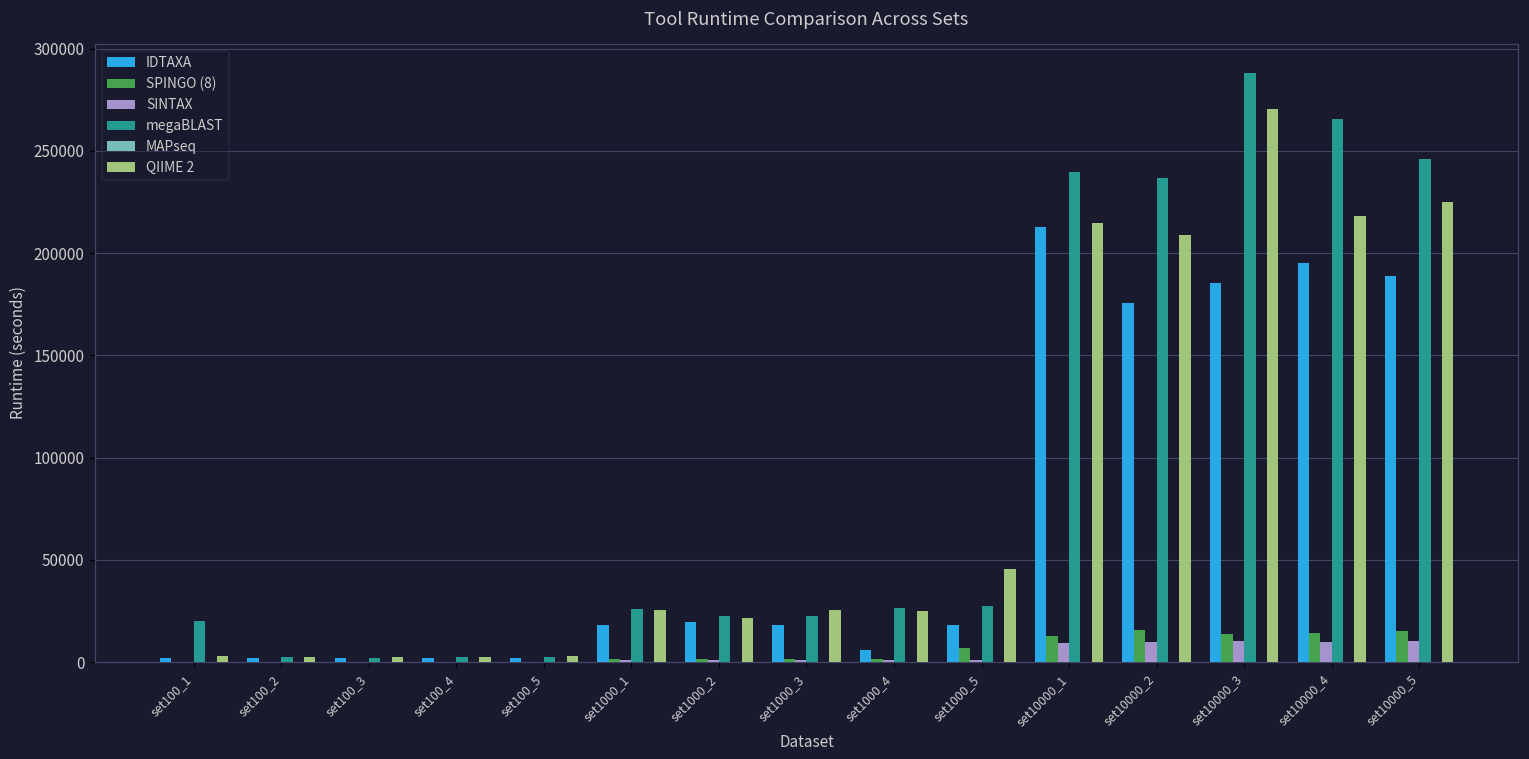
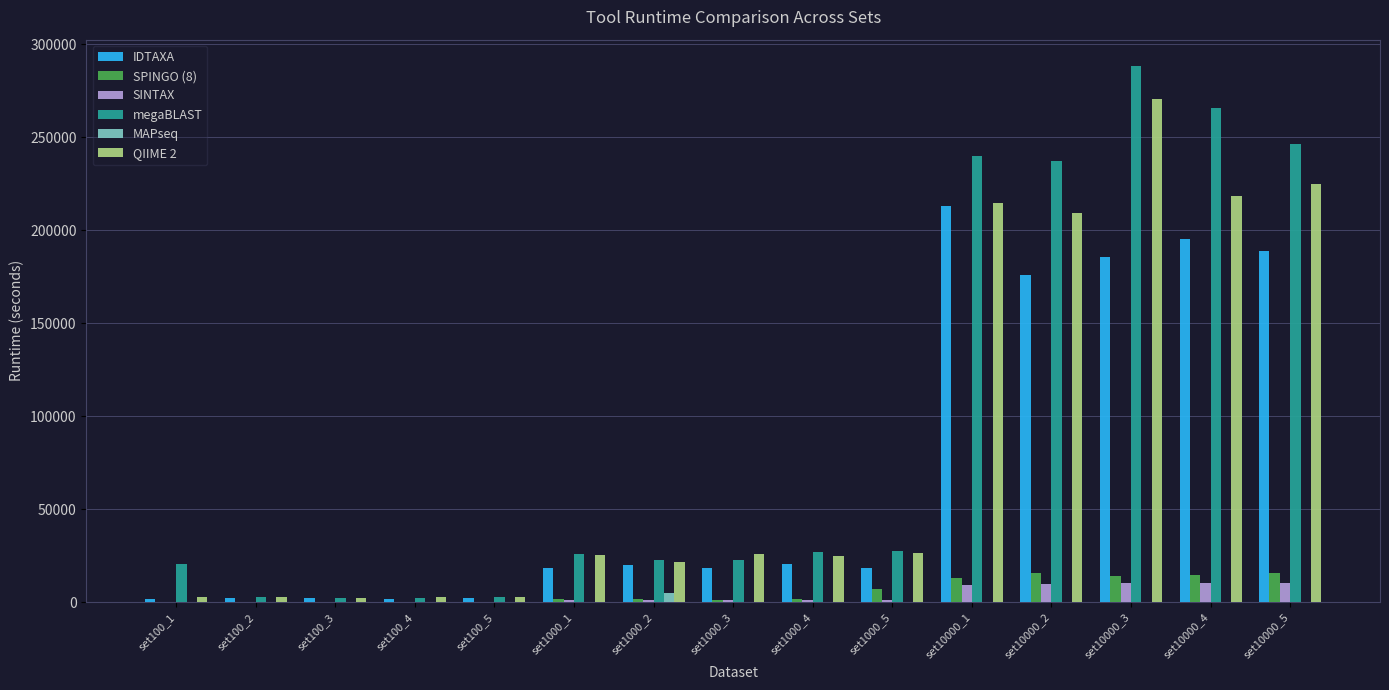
  {
    "IDTAXA": {
      "set100_1": 2000,
      "set100_2": 2000,
      "set100_3": 2000,
      "set100_4": 2000,
      "set100_5": 2000,
      "set1000_1": 18000,
      "set1000_2": 20000,
      "set1000_3": 18000,
-     "set1000_4": 6000,
+     "set1000_4": 20000,
      "set1000_5": 18000,
      "set10000_1": 213000,
      "set10000_2": 176000,
      "set10000_3": 185000,
      "set10000_4": 195000,
      "set10000_5": 189000
    },
    "SPINGO (8)": {
      "set1000_1": 2000,
      "set1000_2": 2000,
      "set1000_3": 1000,
      "set1000_4": 2000,
      "set1000_5": 7000,
      "set10000_1": 13000,
      "set10000_2": 16000,
      "set10000_3": 14000,
      "set10000_4": 14000,
      "set10000_5": 15000
    },
    "SINTAX": {
      "set10000_1": 9000,
      "set10000_2": 10000,
      "set10000_3": 10000,
      "set10000_4": 10000,
      "set10000_5": 10000
    },
    "megaBLAST": {
      "set100_1": 20000,
      "set100_2": 3000,
      "set100_3": 2000,
      "set100_4": 2000,
      "set100_5": 3000,
      "set1000_1": 26000,
      "set1000_2": 23000,
      "set1000_3": 23000,
      "set1000_4": 27000,
      "set1000_5": 27000,
      "set10000_1": 240000,
      "set10000_2": 237000,
      "set10000_3": 288000,
      "set10000_4": 266000,
      "set10000_5": 246000
    },
    "MAPseq": {
-     "set1000_2": 0
+     "set1000_2": 5000
    },
    "QIIME 2": {
      "set100_1": 3000,
      "set100_2": 3000,
      "set100_3": 2000,
      "set100_4": 2000,
      "set100_5": 3000,
      "set1000_1": 25000,
      "set1000_2": 21000,
      "set1000_3": 26000,
      "set1000_4": 25000,
-     "set1000_5": 45000,
+     "set1000_5": 26000,
      "set10000_1": 215000,
      "set10000_2": 209000,
      "set10000_3": 270000,
      "set10000_4": 218000,
      "set10000_5": 225000
    }
  }
